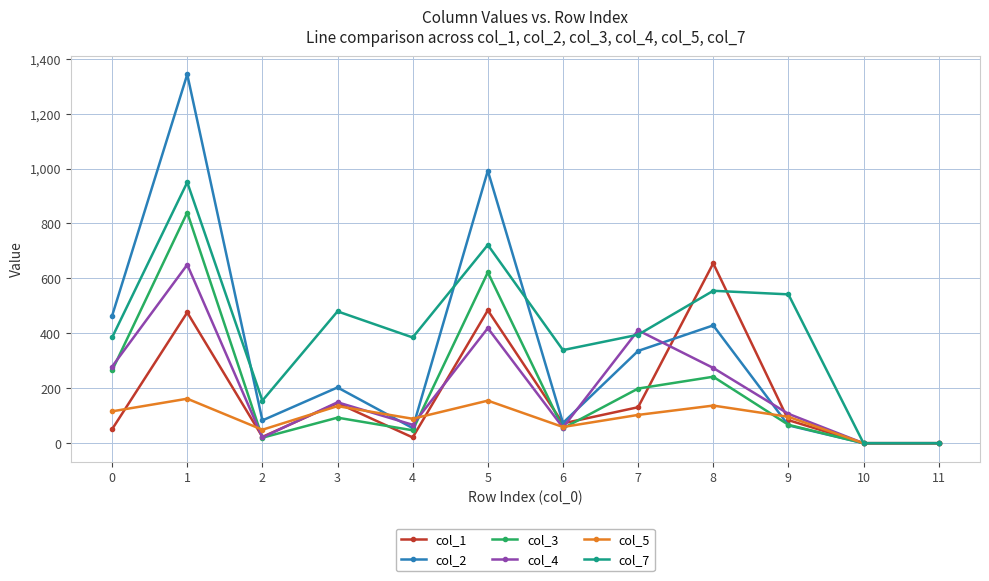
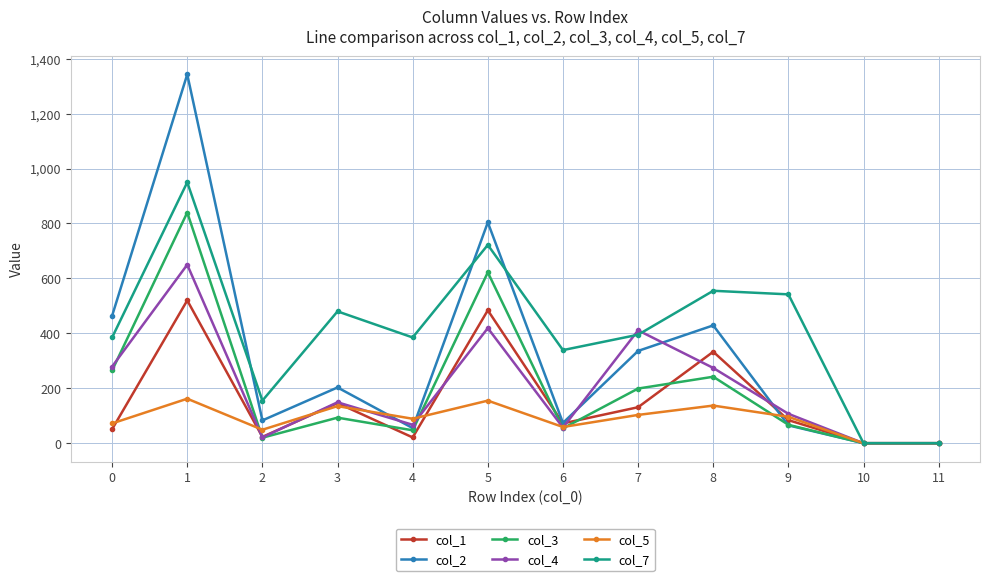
  {
    "col_1": {
      "0": "50",
-     "1": "480",
+     "1": "520",
      "4": "20",
      "5": "480",
      "7": "130",
-     "8": "660",
+     "8": "330",
      "9": "80"
    },
    "col_2": {
      "0": "460",
      "1": "1,340",
      "2": "80",
      "3": "200",
-     "5": "990",
+     "5": "800",
      "7": "340",
      "8": "430"
    },
    "col_4": {
      "0": "280",
      "1": "650",
      "4": "70",
      "5": "420",
      "7": "410",
      "8": "270",
      "9": "110"
    },
    "col_5": {
-     "0": "120",
+     "0": "70",
      "1": "160",
      "2": "50",
      "3": "140",
      "4": "90",
      "5": "160",
      "7": "100",
      "8": "140",
      "9": "100"
    }
  }
